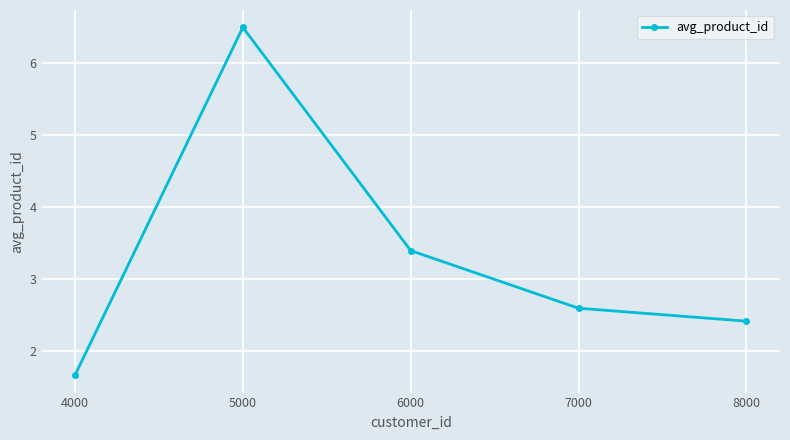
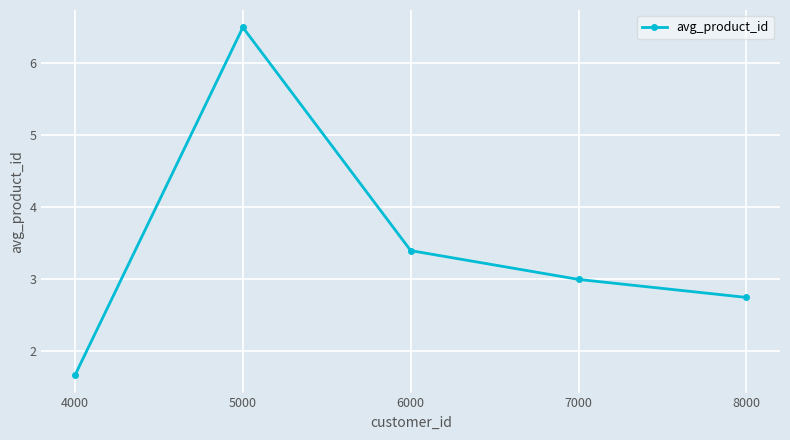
  {
    "4000": 1.7,
    "5000": 6.5,
    "6000": 3.4,
-   "7000": 2.6,
-   "8000": 2.4
+   "7000": 3.0,
+   "8000": 2.8
  }
